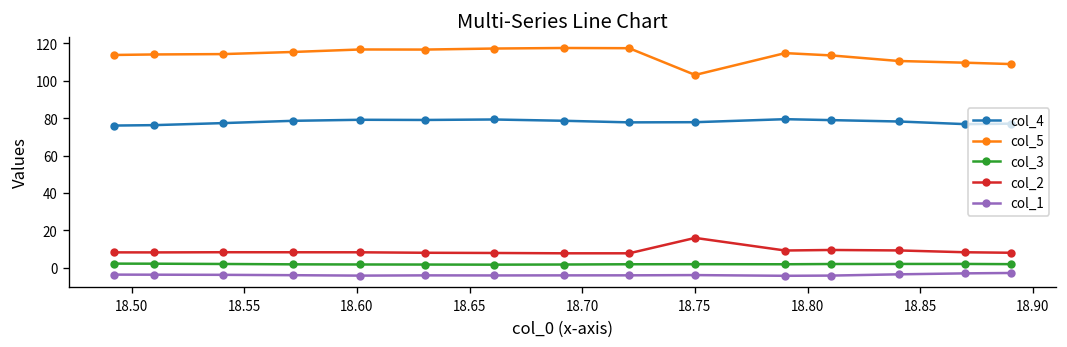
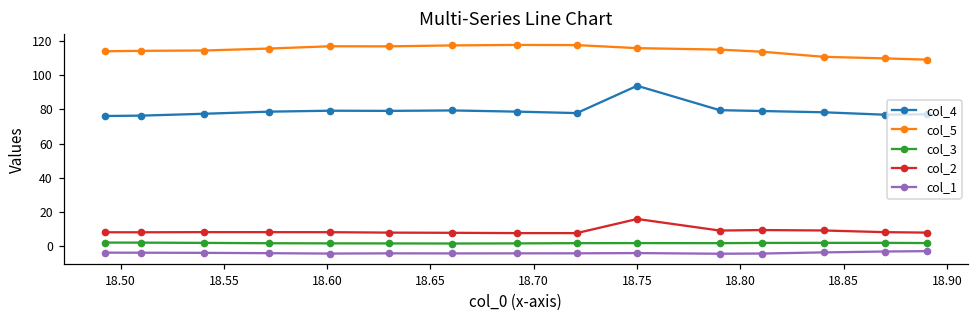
  {
    "col_4": {
-     "18.75": 78
+     "18.75": 94
    },
    "col_5": {
-     "18.75": 103
+     "18.75": 116
    },
    "col_3": {
      "18.75": 2
    },
    "col_2": {
      "18.75": 16
    },
    "col_1": {
      "18.75": -4
    }
  }
